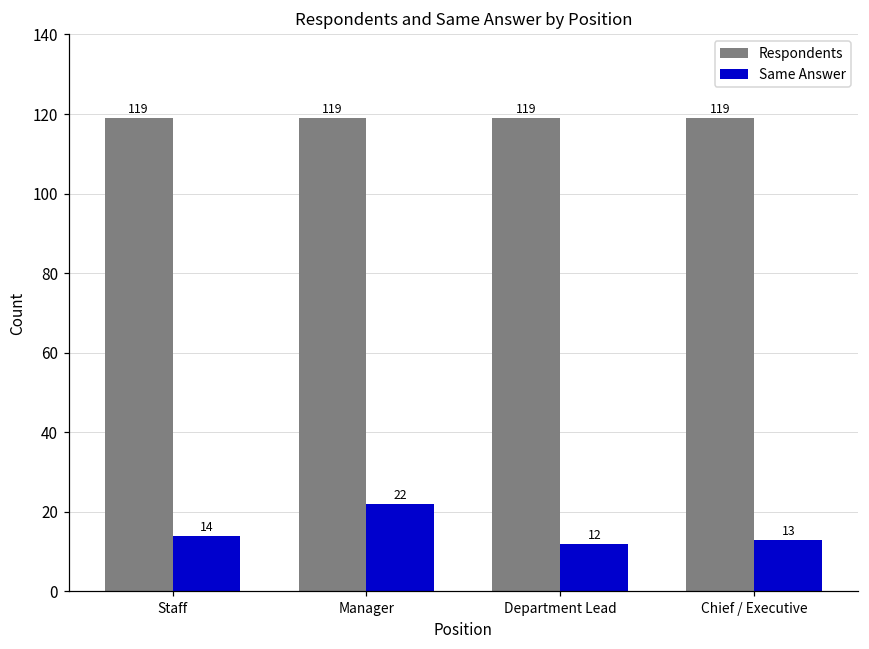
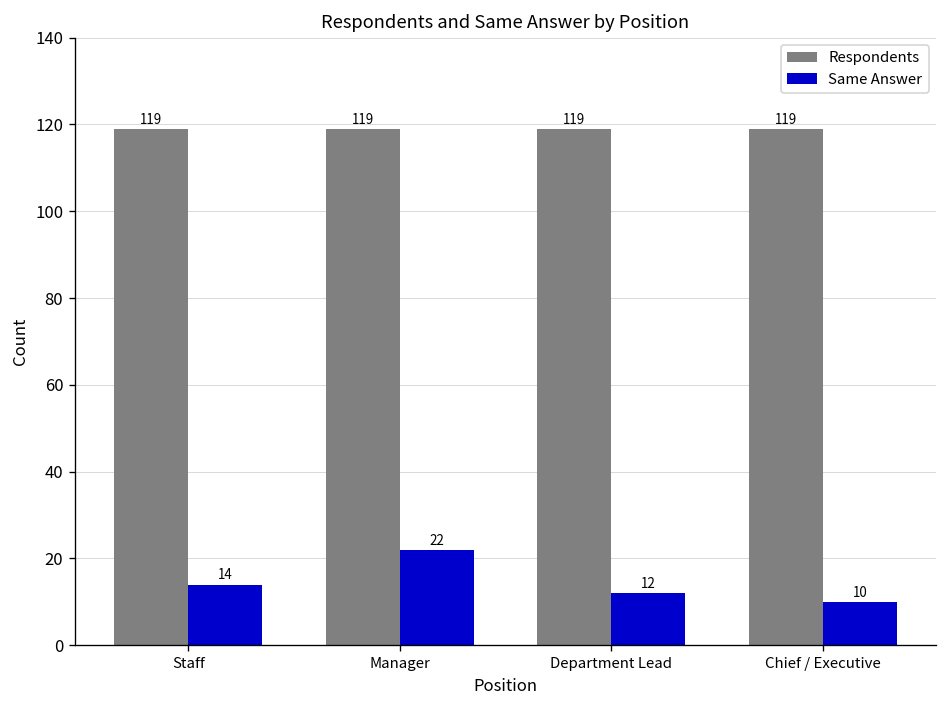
  {
    "Respondents": {
      "Staff": 119,
      "Manager": 119,
      "Department Lead": 119,
      "Chief / Executive": 119
    },
    "Same Answer": {
      "Staff": 14,
      "Manager": 22,
      "Department Lead": 12,
-     "Chief / Executive": 13
+     "Chief / Executive": 10
    }
  }
